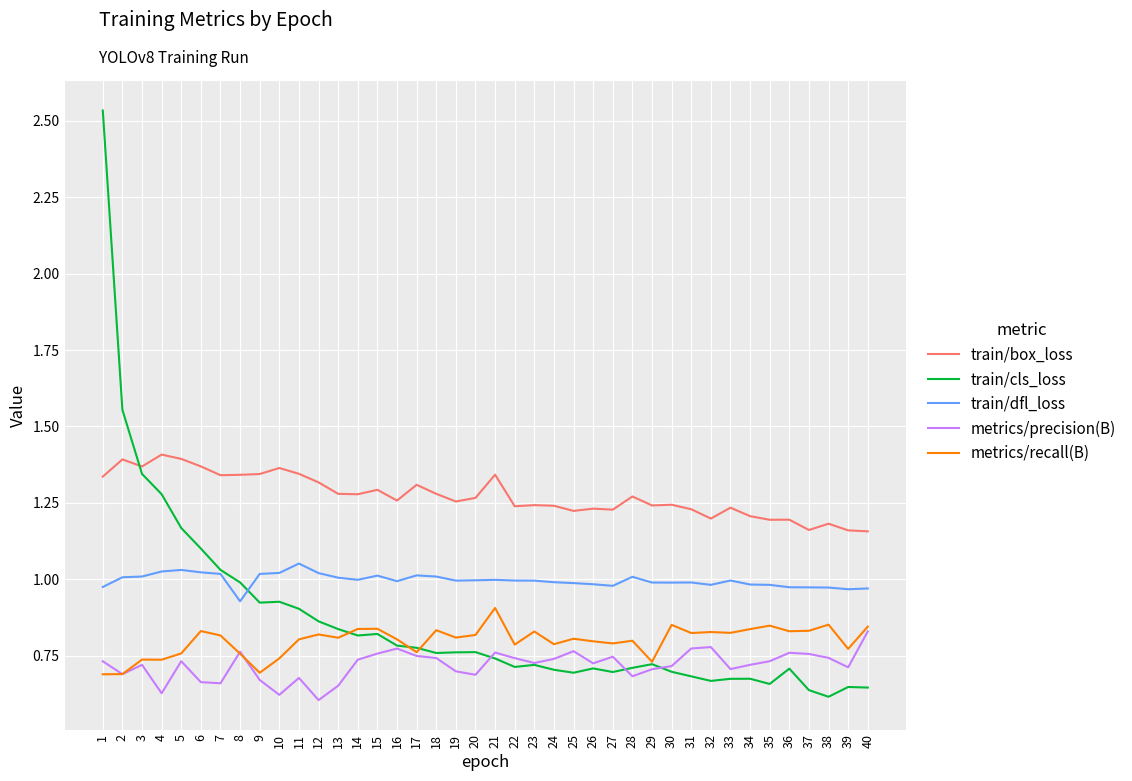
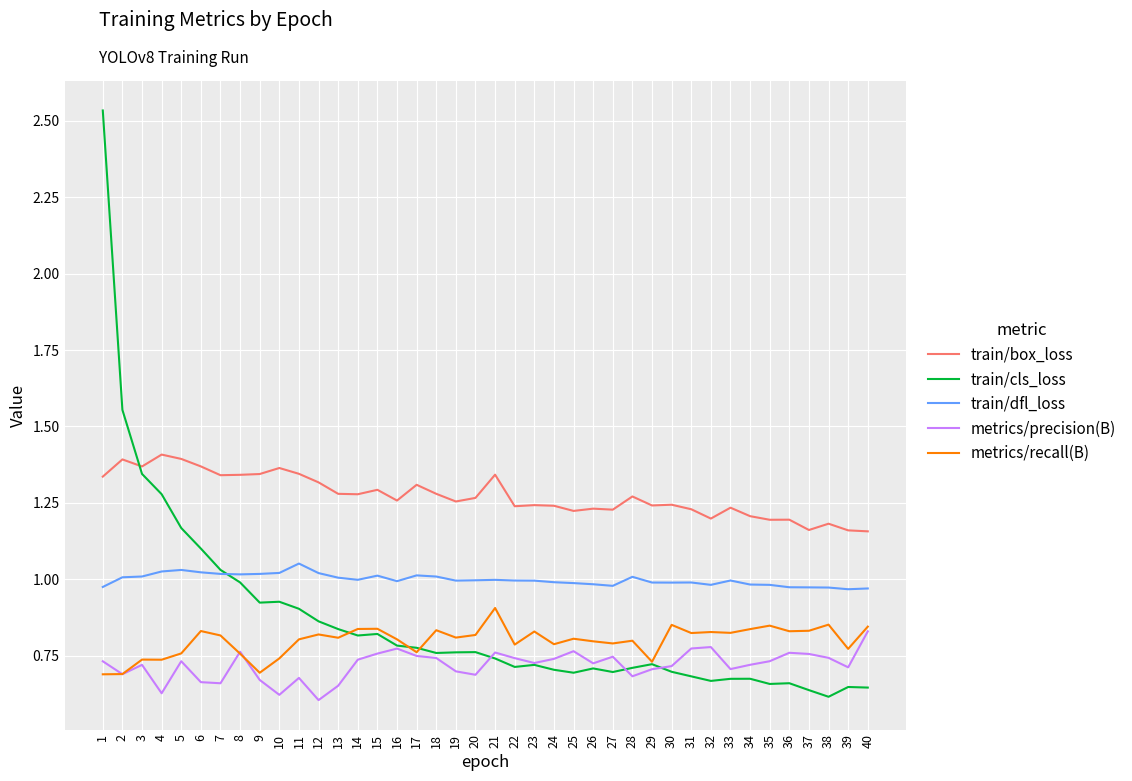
  {
    "train/box_loss": {
      "1": 1.34,
      "2": 1.39,
      "3": 1.37,
      "4": 1.41,
      "5": 1.39,
      "6": 1.37,
      "7": 1.34,
      "8": 1.34,
      "9": 1.34,
      "10": 1.36,
      "11": 1.35,
      "12": 1.32,
      "13": 1.28,
      "14": 1.28,
      "15": 1.29,
      "16": 1.26,
      "17": 1.31,
      "18": 1.28,
      "19": 1.25,
      "20": 1.27,
      "21": 1.34,
      "22": 1.24,
      "23": 1.24,
      "24": 1.24,
      "25": 1.22,
      "26": 1.23,
      "27": 1.23,
      "28": 1.27,
      "29": 1.24,
      "30": 1.24,
      "31": 1.23,
      "32": 1.20,
      "33": 1.23,
      "34": 1.21,
      "35": 1.19,
      "36": 1.20,
      "37": 1.16,
      "38": 1.18,
      "39": 1.16,
      "40": 1.16
    },
    "train/cls_loss": {
      "1": 2.53,
      "2": 1.55,
      "3": 1.34,
      "4": 1.28,
      "5": 1.17,
      "6": 1.10,
      "7": 1.03,
      "8": 0.99,
      "9": 0.92,
      "10": 0.93,
      "11": 0.90,
      "12": 0.86,
      "13": 0.84,
      "14": 0.82,
      "15": 0.82,
      "16": 0.78,
      "17": 0.78,
      "18": 0.76,
      "19": 0.76,
      "20": 0.76,
      "21": 0.74,
      "22": 0.71,
      "24": 0.70,
      "25": 0.69,
      "26": 0.71,
      "27": 0.70,
      "28": 0.71,
      "30": 0.70,
      "31": 0.68,
      "32": 0.67,
      "33": 0.67,
      "34": 0.67,
      "35": 0.66,
-     "36": 0.71,
+     "36": 0.66,
      "37": 0.64,
      "38": 0.62,
      "39": 0.65,
      "40": 0.65
    },
    "train/dfl_loss": {
      "1": 0.98,
      "2": 1.01,
      "3": 1.01,
      "4": 1.03,
      "5": 1.03,
      "6": 1.02,
      "7": 1.02,
-     "8": 0.93,
+     "8": 1.02,
      "9": 1.02,
      "10": 1.02,
      "11": 1.05,
      "12": 1.02,
      "13": 1.01,
      "14": 1.00,
      "15": 1.01,
      "16": 0.99,
      "17": 1.01,
      "18": 1.01,
      "19": 1.00,
      "20": 1.00,
      "21": 1.00,
      "22": 1.00,
      "23": 1.00,
      "24": 0.99,
      "25": 0.99,
      "26": 0.98,
      "27": 0.98,
      "28": 1.01,
      "29": 0.99,
      "30": 0.99,
      "31": 0.99,
      "32": 0.98,
      "33": 1.00,
      "34": 0.98,
      "35": 0.98,
      "36": 0.97,
      "37": 0.97,
      "38": 0.97,
      "39": 0.97,
      "40": 0.97
    },
    "metrics/precision(B)": {
      "1": 0.73,
      "3": 0.72,
      "4": 0.63,
      "5": 0.73,
      "6": 0.66,
      "7": 0.66,
      "9": 0.67,
      "10": 0.62,
      "11": 0.68,
      "12": 0.61,
      "13": 0.65,
      "14": 0.74,
      "15": 0.76,
      "16": 0.77,
      "17": 0.75,
      "18": 0.74,
      "19": 0.70,
      "20": 0.69,
      "21": 0.76,
      "22": 0.74,
      "24": 0.74,
      "25": 0.77,
      "26": 0.73,
      "27": 0.75,
      "28": 0.68,
      "29": 0.71,
      "30": 0.72,
      "31": 0.77,
      "32": 0.78,
      "33": 0.71,
      "34": 0.72,
      "35": 0.73,
      "36": 0.76,
      "37": 0.76,
      "38": 0.74,
      "39": 0.71,
      "40": 0.83
    },
    "metrics/recall(B)": {
      "1": 0.69,
      "3": 0.74,
      "4": 0.74,
      "5": 0.76,
      "6": 0.83,
      "7": 0.82,
      "9": 0.69,
      "10": 0.74,
      "11": 0.80,
      "12": 0.82,
      "13": 0.81,
      "14": 0.84,
      "15": 0.84,
      "16": 0.80,
      "17": 0.76,
      "18": 0.83,
      "19": 0.81,
      "20": 0.82,
      "21": 0.91,
      "22": 0.79,
      "23": 0.83,
      "24": 0.79,
      "25": 0.81,
      "26": 0.80,
      "27": 0.79,
      "28": 0.80,
      "30": 0.85,
      "31": 0.82,
      "32": 0.83,
      "33": 0.83,
      "34": 0.84,
      "35": 0.85,
      "36": 0.83,
      "37": 0.83,
      "38": 0.85,
      "39": 0.77,
      "40": 0.85
    }
  }
